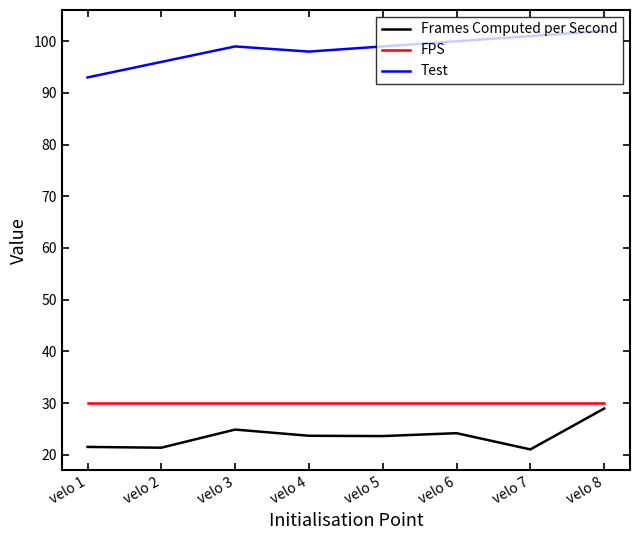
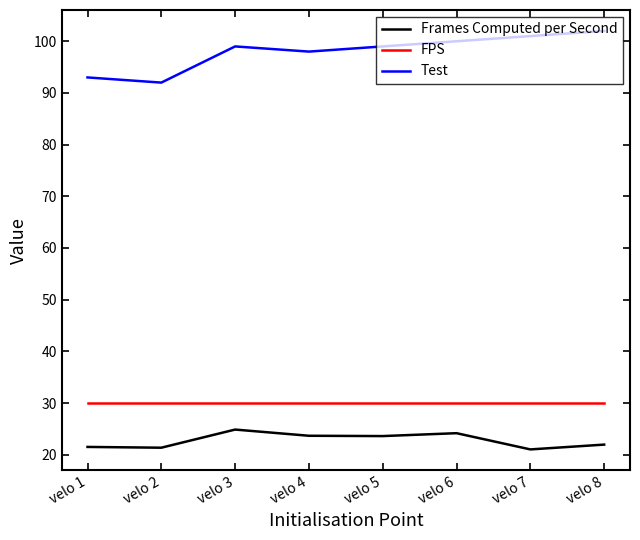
  {
    "Frames Computed per Second": {
      "velo 1": 22,
      "velo 2": 21,
      "velo 3": 25,
      "velo 4": 24,
      "velo 5": 24,
      "velo 6": 24,
      "velo 7": 21,
-     "velo 8": 29
+     "velo 8": 22
    },
    "FPS": {
      "velo 1": 30,
      "velo 2": 30,
      "velo 3": 30,
      "velo 4": 30,
      "velo 5": 30,
      "velo 6": 30,
      "velo 7": 30,
      "velo 8": 30
    },
    "Test": {
      "velo 1": 93,
-     "velo 2": 96,
+     "velo 2": 92,
      "velo 3": 99,
      "velo 4": 98
    }
  }
